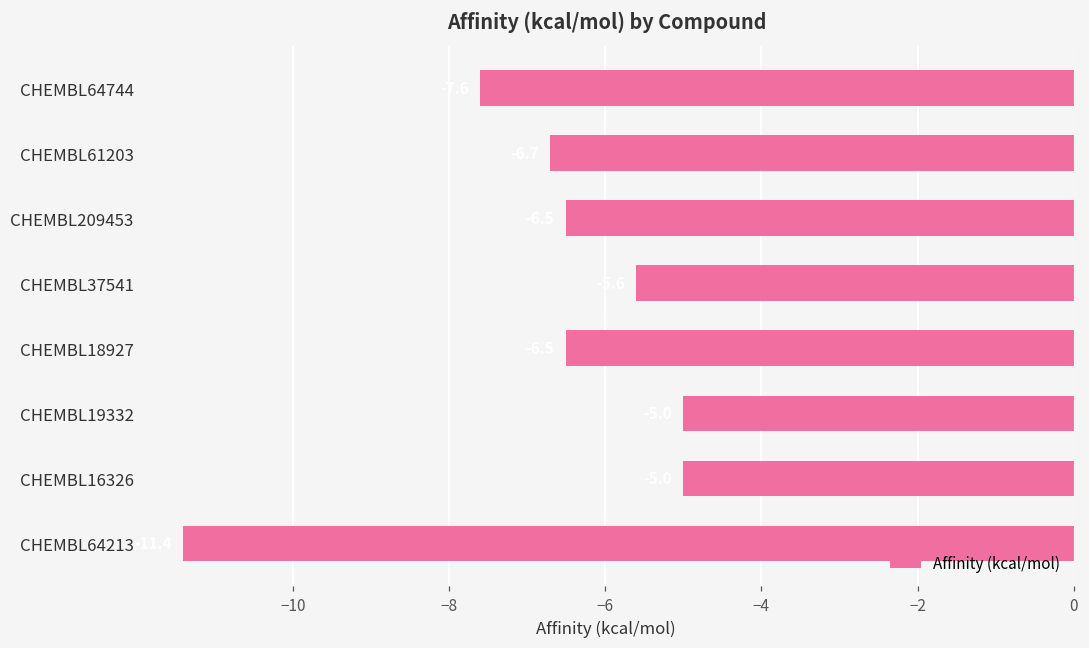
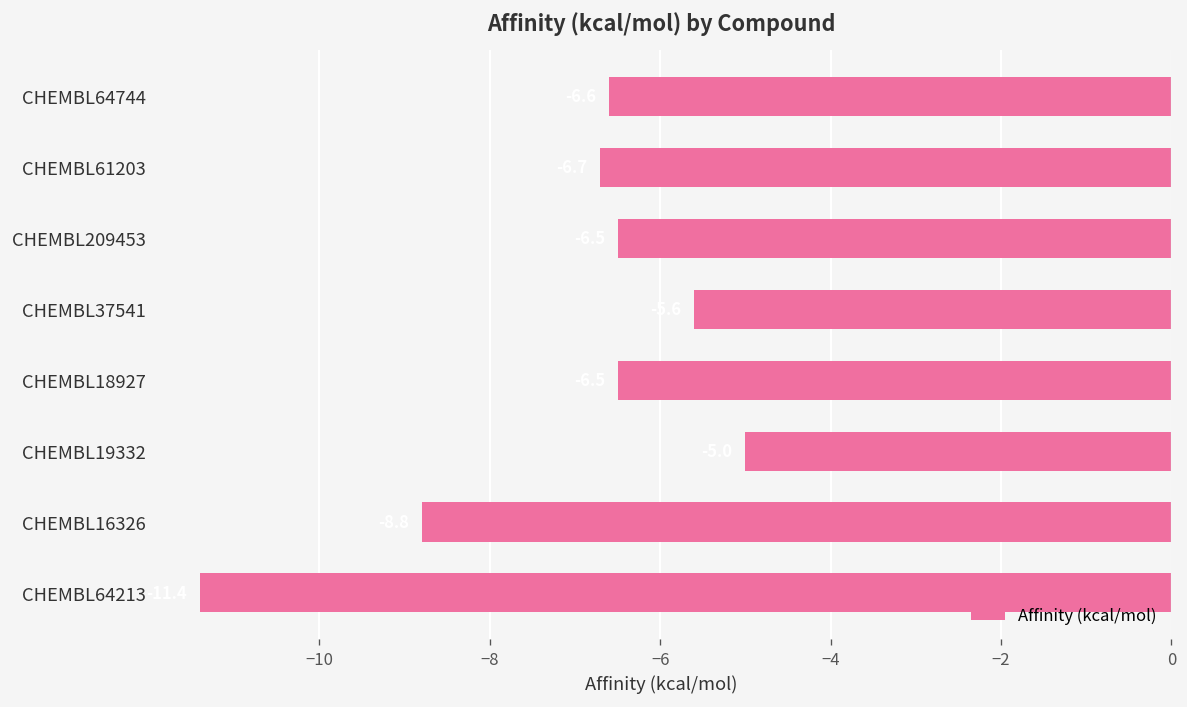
  {
-   "CHEMBL64744": -7.6,
+   "CHEMBL64744": -6.6,
    "CHEMBL61203": -6.7,
    "CHEMBL209453": -6.5,
    "CHEMBL37541": -5.6,
    "CHEMBL18927": -6.5,
    "CHEMBL19332": -5.0,
-   "CHEMBL16326": -5.0,
+   "CHEMBL16326": -8.8,
    "CHEMBL64213": -11.4
  }
